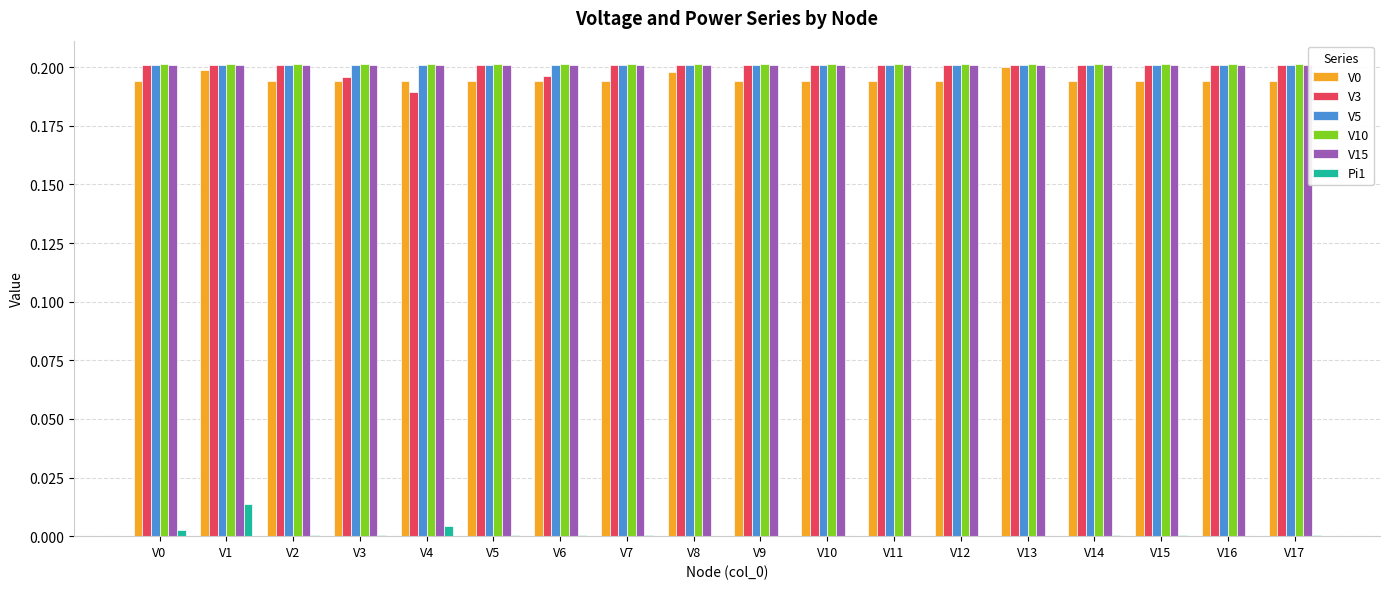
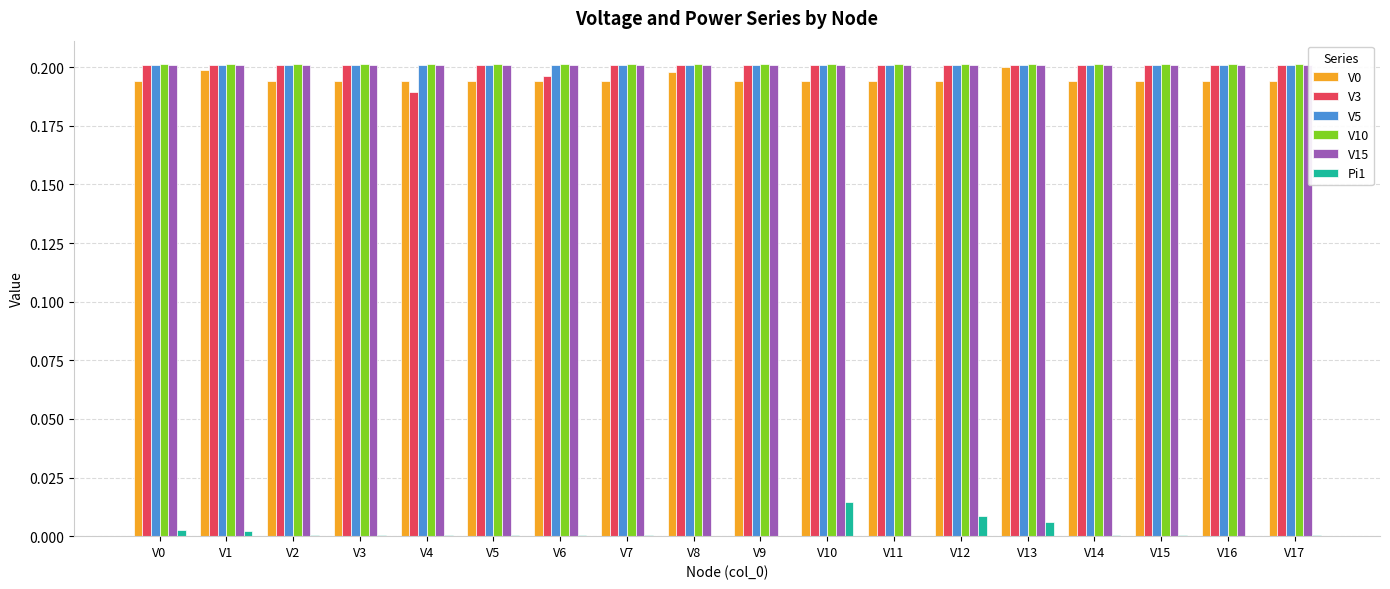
  {
    "V0": {
      "V0": 0.194,
      "V1": 0.199,
      "V2": 0.194,
      "V3": 0.194,
      "V4": 0.194,
      "V5": 0.194,
      "V6": 0.194,
      "V7": 0.194,
      "V8": 0.198,
      "V9": 0.194,
      "V10": 0.194,
      "V11": 0.194,
      "V12": 0.194,
      "V13": 0.200,
      "V14": 0.194,
      "V15": 0.194,
      "V16": 0.194,
      "V17": 0.194
    },
    "V3": {
      "V0": 0.201,
      "V1": 0.201,
      "V2": 0.201,
-     "V3": 0.196,
+     "V3": 0.201,
      "V4": 0.190,
      "V5": 0.201,
      "V6": 0.196,
      "V7": 0.201,
      "V8": 0.201,
      "V9": 0.201,
      "V10": 0.201,
      "V11": 0.201,
      "V12": 0.201,
      "V13": 0.201,
      "V14": 0.201,
      "V15": 0.201,
      "V16": 0.201,
      "V17": 0.201
    },
    "V5": {
      "V0": 0.201,
      "V1": 0.201,
      "V2": 0.201,
      "V3": 0.201,
      "V4": 0.201,
      "V5": 0.201,
      "V6": 0.201,
      "V7": 0.201,
      "V8": 0.201,
      "V9": 0.201,
      "V10": 0.201,
      "V11": 0.201,
      "V12": 0.201,
      "V13": 0.201,
      "V14": 0.201,
      "V15": 0.201,
      "V16": 0.201,
      "V17": 0.201
    },
    "V10": {
      "V0": 0.201,
      "V1": 0.201,
      "V2": 0.201,
      "V3": 0.201,
      "V4": 0.201,
      "V5": 0.201,
      "V6": 0.201,
      "V7": 0.201,
      "V8": 0.201,
      "V9": 0.201,
      "V10": 0.201,
      "V11": 0.201,
      "V12": 0.201,
      "V13": 0.201,
      "V14": 0.201,
      "V15": 0.201,
      "V16": 0.201,
      "V17": 0.201
    },
    "V15": {
      "V0": 0.201,
      "V1": 0.201,
      "V2": 0.201,
      "V3": 0.201,
      "V4": 0.201,
      "V5": 0.201,
      "V6": 0.201,
      "V7": 0.201,
      "V8": 0.201,
      "V9": 0.201,
      "V10": 0.201,
      "V11": 0.201,
      "V12": 0.201,
      "V13": 0.201,
      "V14": 0.201,
      "V15": 0.201,
      "V16": 0.201
    },
    "Pi1": {
      "V0": 0.003,
-     "V1": 0.014,
-     "V4": 0.004,
-     "V10": 0.000,
-     "V12": 0.000,
-     "V13": 0.000
+     "V1": 0.002,
+     "V4": 0.000,
+     "V10": 0.015,
+     "V12": 0.009,
+     "V13": 0.006
    }
  }
